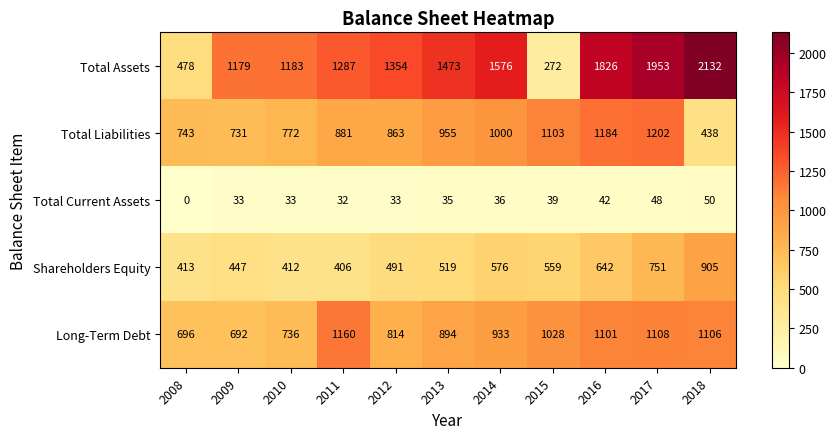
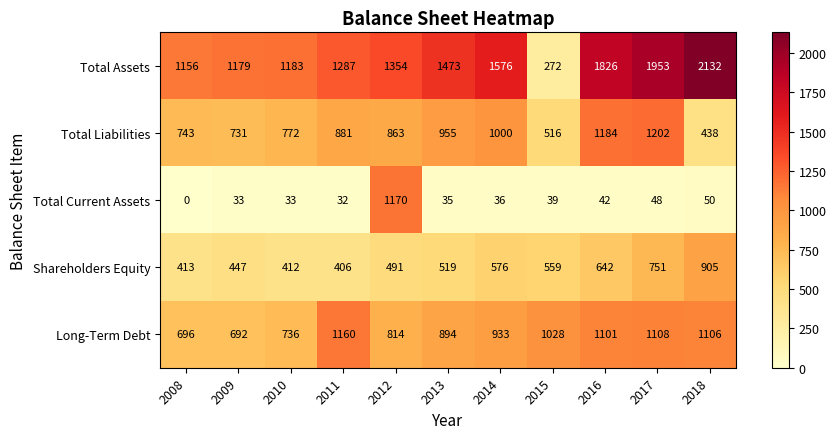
  {
    "Total Assets": {
-     "2008": 478,
+     "2008": 1156,
      "2009": 1179,
      "2010": 1183,
      "2011": 1287,
      "2012": 1354,
      "2013": 1473,
      "2014": 1576,
      "2015": 272,
      "2016": 1826,
      "2017": 1953,
      "2018": 2132
    },
    "Total Liabilities": {
      "2008": 743,
      "2009": 731,
      "2010": 772,
      "2011": 881,
      "2012": 863,
      "2013": 955,
      "2014": 1000,
-     "2015": 1103,
+     "2015": 516,
      "2016": 1184,
      "2017": 1202,
      "2018": 438
    },
    "Total Current Assets": {
      "2008": 0,
      "2009": 33,
      "2010": 33,
      "2011": 32,
-     "2012": 33,
+     "2012": 1170,
      "2013": 35,
      "2014": 36,
      "2015": 39,
      "2016": 42,
      "2017": 48,
      "2018": 50
    },
    "Shareholders Equity": {
      "2008": 413,
      "2009": 447,
      "2010": 412,
      "2011": 406,
      "2012": 491,
      "2013": 519,
      "2014": 576,
      "2015": 559,
      "2016": 642,
      "2017": 751,
      "2018": 905
    },
    "Long-Term Debt": {
      "2008": 696,
      "2009": 692,
      "2010": 736,
      "2011": 1160,
      "2012": 814,
      "2013": 894,
      "2014": 933,
      "2015": 1028,
      "2016": 1101,
      "2017": 1108,
      "2018": 1106
    }
  }
